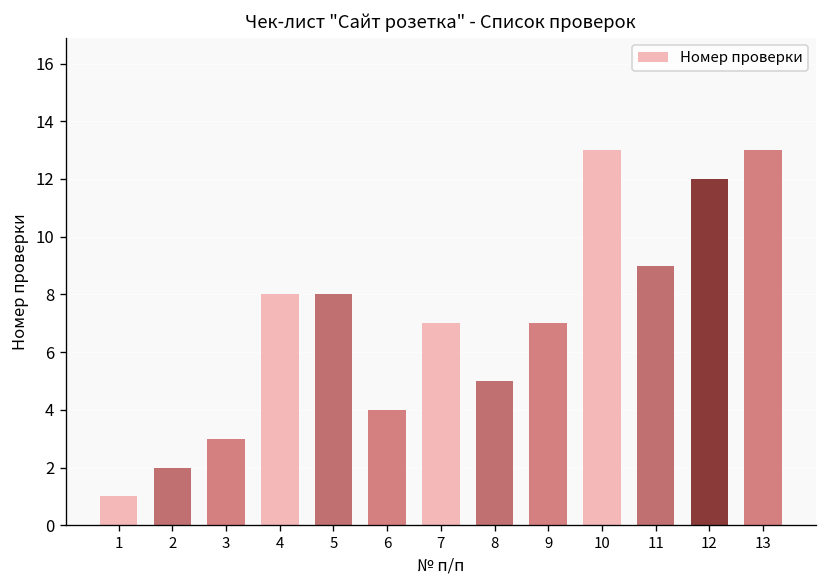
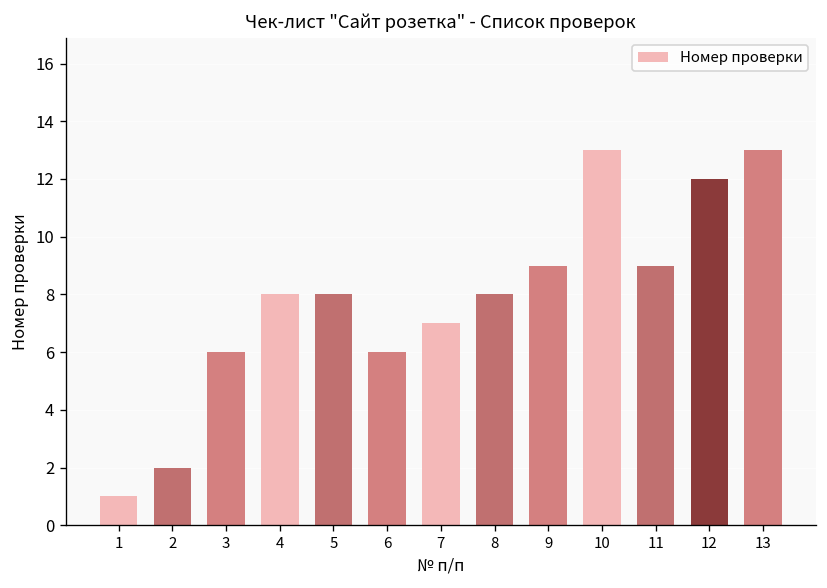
  {
    "1": 1,
    "2": 2,
-   "3": 3,
+   "3": 6,
    "4": 8,
    "5": 8,
-   "6": 4,
+   "6": 6,
    "7": 7,
-   "8": 5,
-   "9": 7,
+   "8": 8,
+   "9": 9,
    "10": 13,
    "11": 9,
    "12": 12,
    "13": 13
  }
